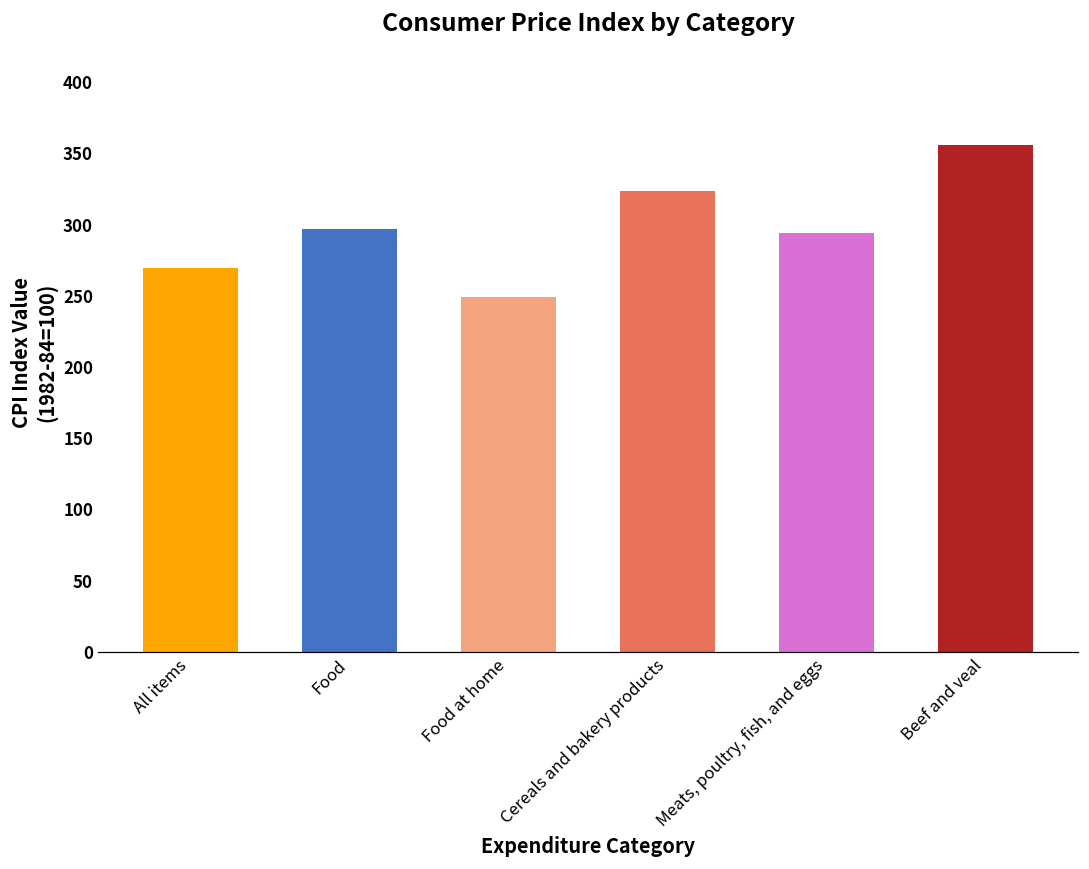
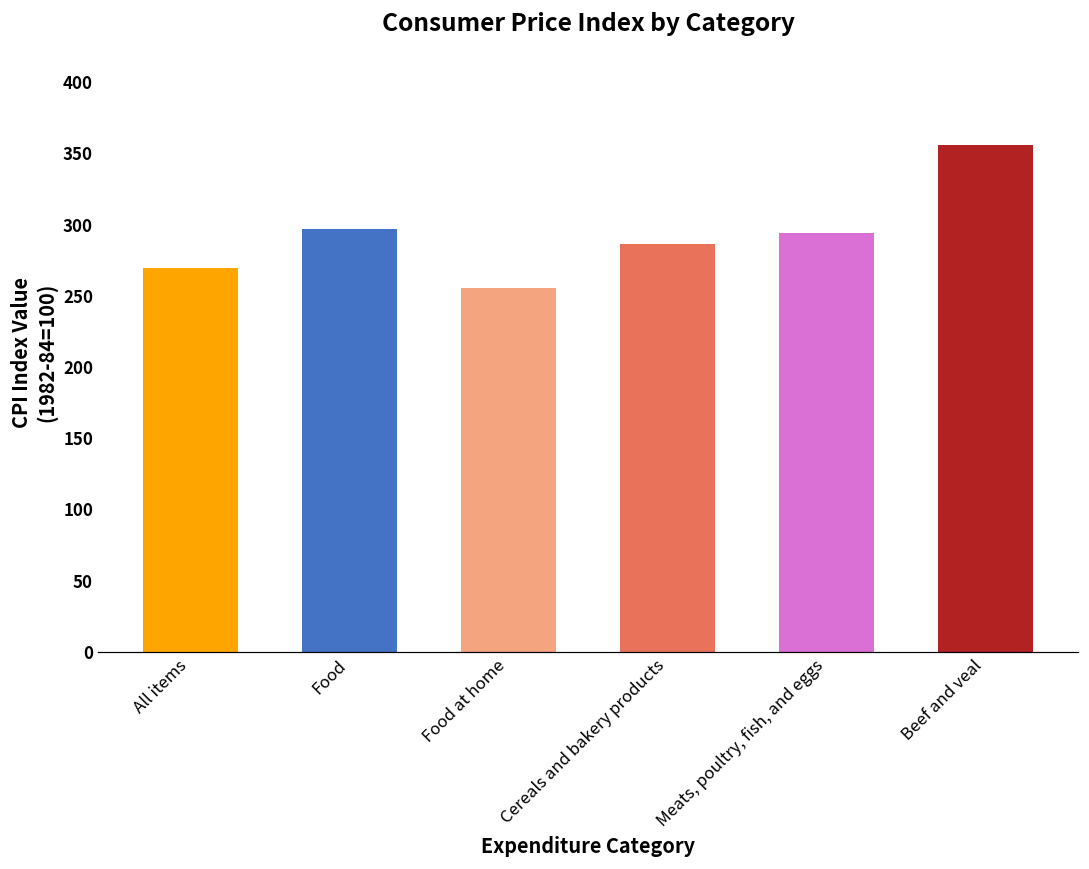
  {
    "All items": 269,
    "Food": 297,
-   "Food at home": 249,
-   "Cereals and bakery products": 324,
+   "Food at home": 256,
+   "Cereals and bakery products": 287,
    "Meats, poultry, fish, and eggs": 294,
    "Beef and veal": 356
  }
